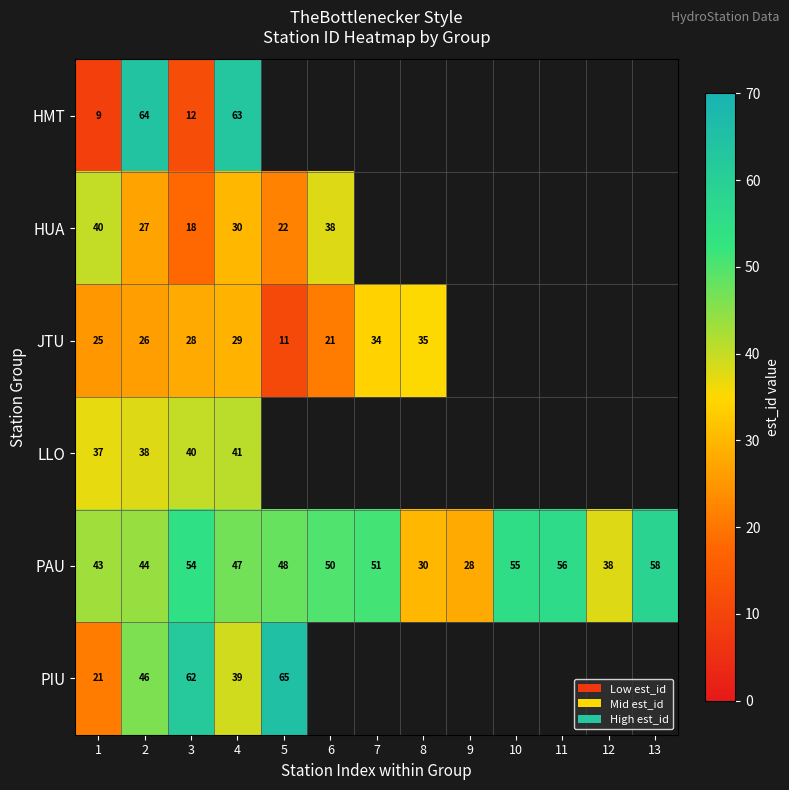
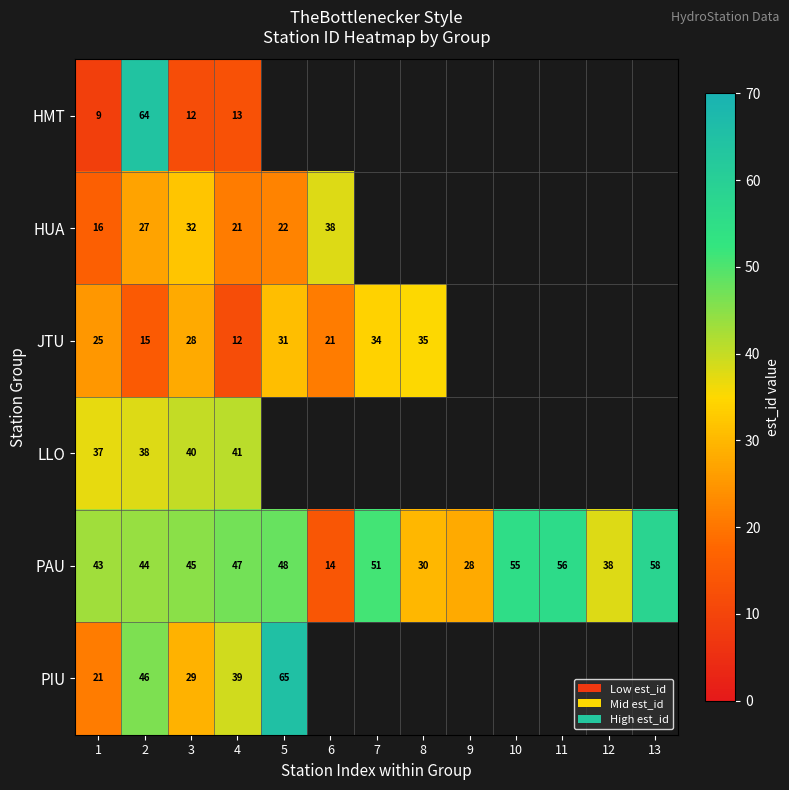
  {
    "HMT": {
      "1": 9,
      "2": 64,
      "3": 12,
-     "4": 63
+     "4": 13
    },
    "HUA": {
-     "1": 40,
+     "1": 16,
      "2": 27,
-     "3": 18,
-     "4": 30,
+     "3": 32,
+     "4": 21,
      "5": 22,
      "6": 38
    },
    "JTU": {
      "1": 25,
-     "2": 26,
+     "2": 15,
      "3": 28,
-     "4": 29,
-     "5": 11,
+     "4": 12,
+     "5": 31,
      "6": 21,
      "7": 34,
      "8": 35
    },
    "LLO": {
      "1": 37,
      "2": 38,
      "3": 40,
      "4": 41
    },
    "PAU": {
      "1": 43,
      "2": 44,
-     "3": 54,
+     "3": 45,
      "4": 47,
      "5": 48,
-     "6": 50,
+     "6": 14,
      "7": 51,
      "8": 30,
      "9": 28,
      "10": 55,
      "11": 56,
      "12": 38,
      "13": 58
    },
    "PIU": {
      "1": 21,
      "2": 46,
-     "3": 62,
+     "3": 29,
      "4": 39,
      "5": 65
    }
  }
